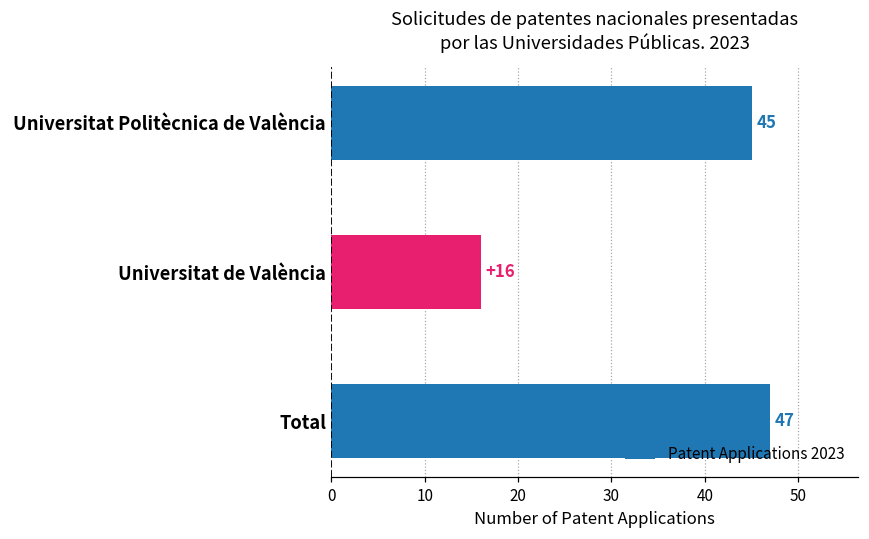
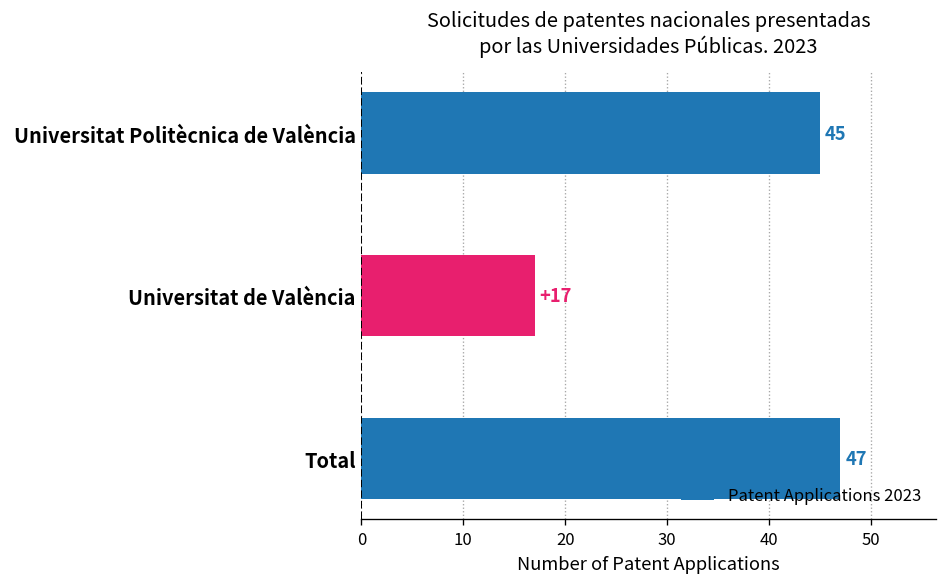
  {
    "Universitat Politècnica de València": "45",
-   "Universitat de València": "+16",
+   "Universitat de València": "+17",
    "Total": "47"
  }
